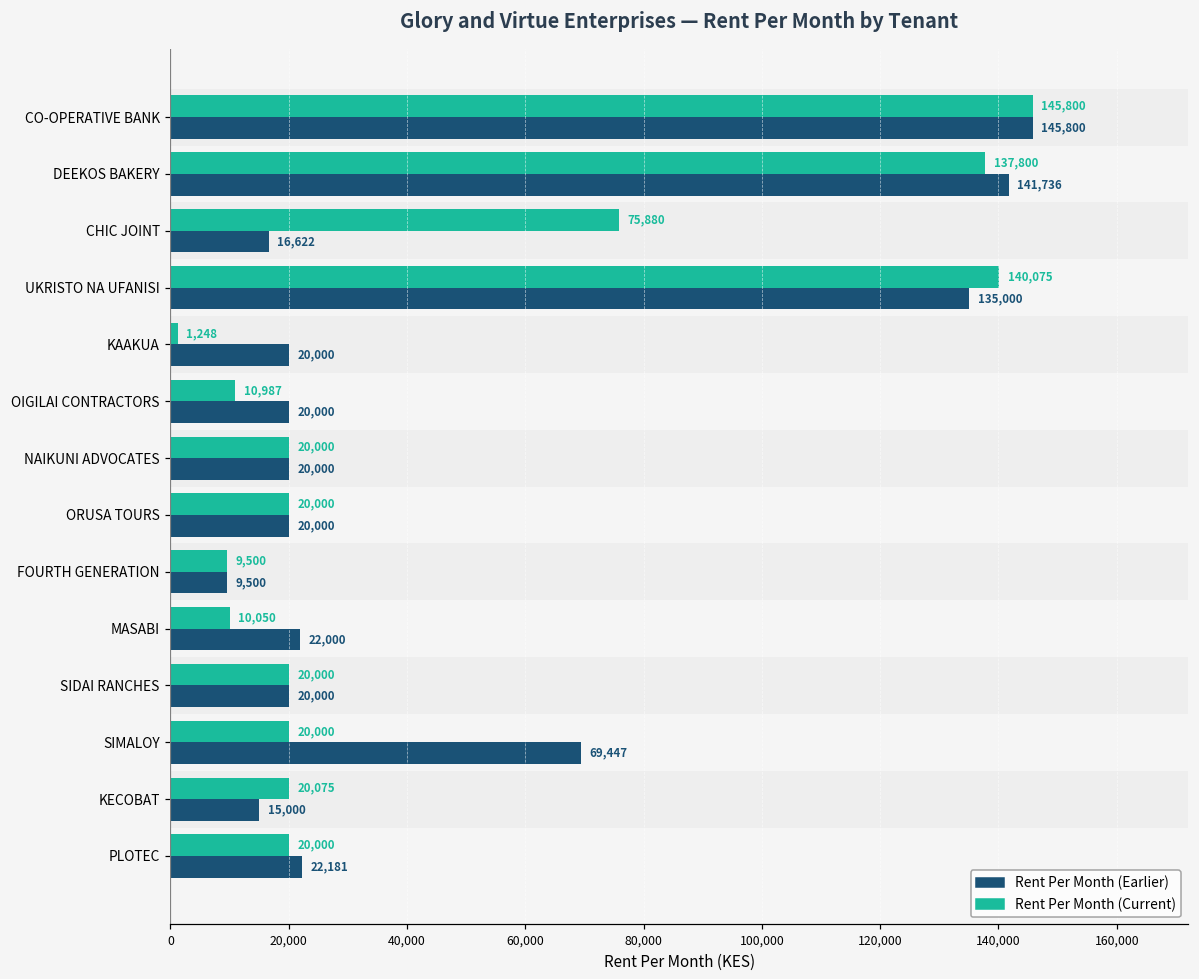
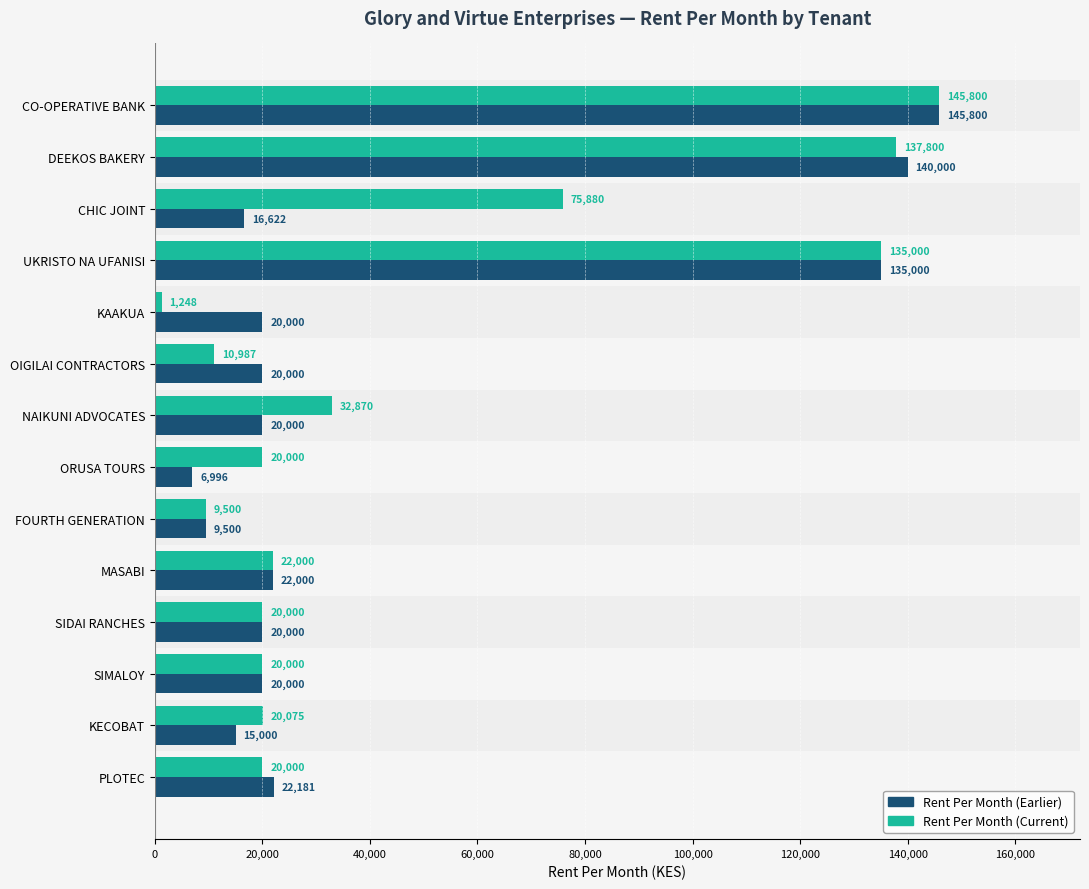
  {
    "Rent Per Month (Earlier)": {
      "CO-OPERATIVE BANK": "145,800",
-     "DEEKOS BAKERY": "141,736",
+     "DEEKOS BAKERY": "140,000",
      "CHIC JOINT": "16,622",
      "UKRISTO NA UFANISI": "135,000",
      "KAAKUA": "20,000",
      "OIGILAI CONTRACTORS": "20,000",
      "NAIKUNI ADVOCATES": "20,000",
-     "ORUSA TOURS": "20,000",
+     "ORUSA TOURS": "6,996",
      "FOURTH GENERATION": "9,500",
      "MASABI": "22,000",
      "SIDAI RANCHES": "20,000",
-     "SIMALOY": "69,447",
+     "SIMALOY": "20,000",
      "KECOBAT": "15,000",
      "PLOTEC": "22,181"
    },
    "Rent Per Month (Current)": {
      "CO-OPERATIVE BANK": "145,800",
      "DEEKOS BAKERY": "137,800",
      "CHIC JOINT": "75,880",
-     "UKRISTO NA UFANISI": "140,075",
+     "UKRISTO NA UFANISI": "135,000",
      "KAAKUA": "1,248",
      "OIGILAI CONTRACTORS": "10,987",
-     "NAIKUNI ADVOCATES": "20,000",
+     "NAIKUNI ADVOCATES": "32,870",
      "ORUSA TOURS": "20,000",
      "FOURTH GENERATION": "9,500",
-     "MASABI": "10,050",
+     "MASABI": "22,000",
      "SIDAI RANCHES": "20,000",
      "SIMALOY": "20,000",
      "KECOBAT": "20,075",
      "PLOTEC": "20,000"
    }
  }
